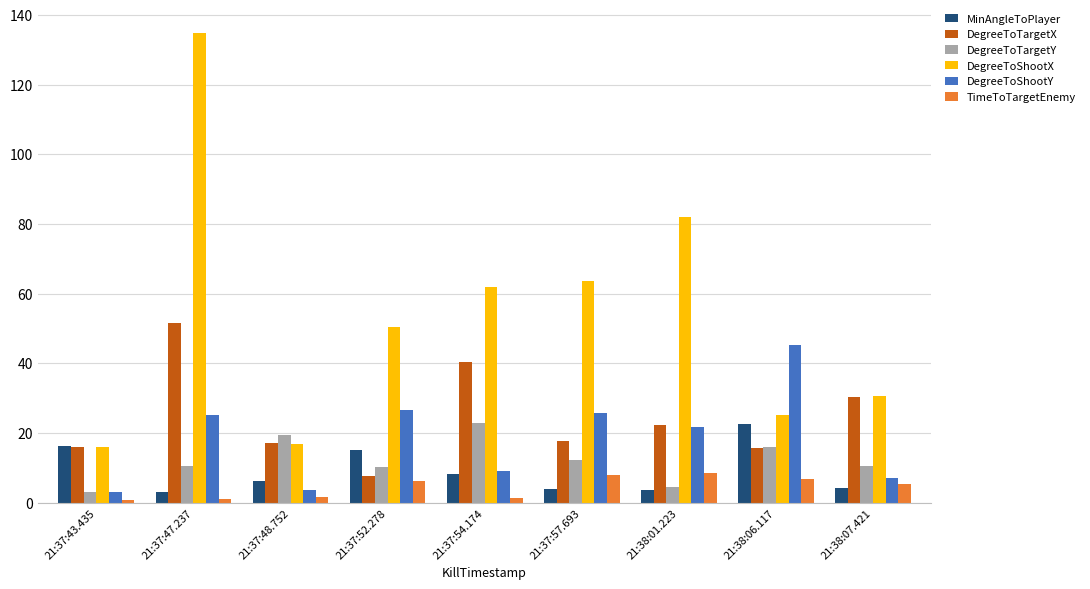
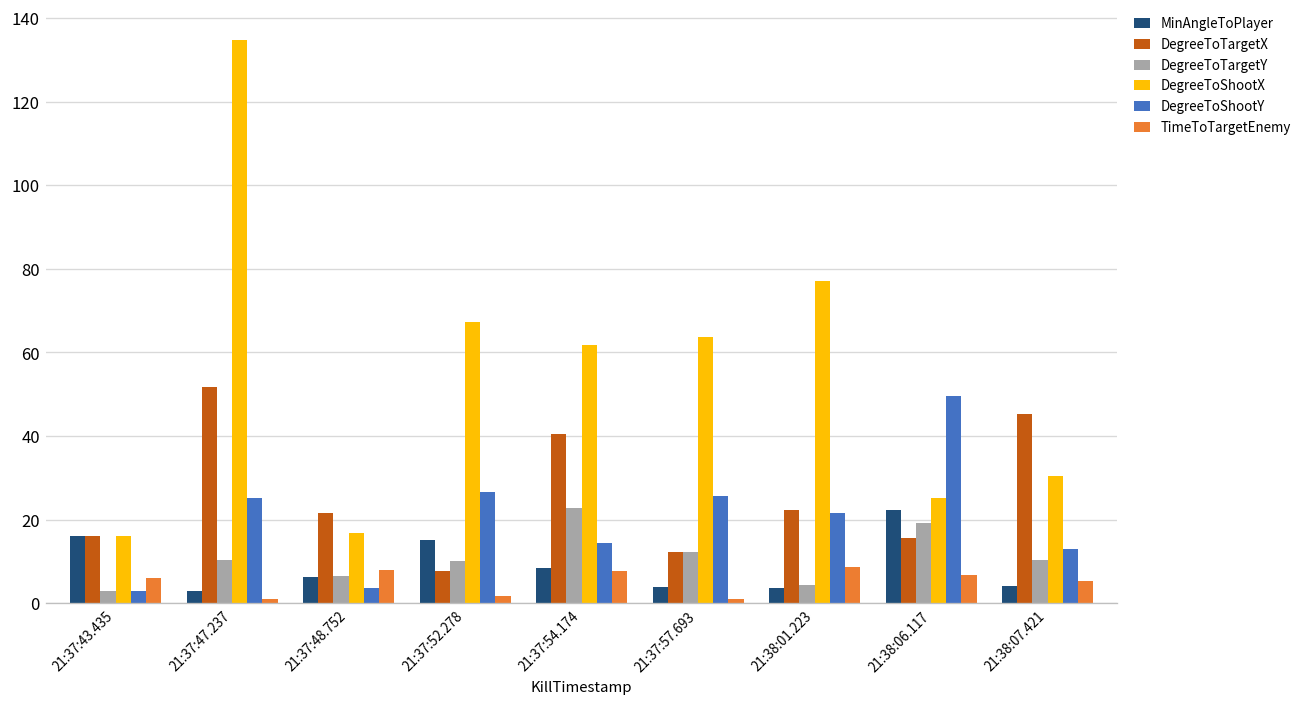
  {
    "MinAngleToPlayer": {
      "21:37:43.435": 16,
      "21:37:47.237": 3,
      "21:37:48.752": 6,
      "21:37:52.278": 15,
      "21:37:54.174": 8,
      "21:37:57.693": 4,
      "21:38:01.223": 4,
      "21:38:06.117": 22,
      "21:38:07.421": 4
    },
    "DegreeToTargetX": {
      "21:37:43.435": 16,
      "21:37:47.237": 52,
-     "21:37:48.752": 17,
+     "21:37:48.752": 22,
      "21:37:52.278": 8,
      "21:37:54.174": 40,
-     "21:37:57.693": 18,
+     "21:37:57.693": 12,
      "21:38:01.223": 22,
      "21:38:06.117": 16,
-     "21:38:07.421": 30
+     "21:38:07.421": 45
    },
    "DegreeToTargetY": {
      "21:37:43.435": 3,
      "21:37:47.237": 10,
-     "21:37:48.752": 20,
+     "21:37:48.752": 7,
      "21:37:52.278": 10,
      "21:37:54.174": 23,
      "21:37:57.693": 12,
      "21:38:01.223": 5,
-     "21:38:06.117": 16,
+     "21:38:06.117": 19,
      "21:38:07.421": 10
    },
    "DegreeToShootX": {
      "21:37:43.435": 16,
      "21:37:47.237": 135,
      "21:37:48.752": 17,
-     "21:37:52.278": 50,
+     "21:37:52.278": 67,
      "21:37:54.174": 62,
      "21:37:57.693": 64,
-     "21:38:01.223": 82,
+     "21:38:01.223": 77,
      "21:38:06.117": 25,
      "21:38:07.421": 31
    },
    "DegreeToShootY": {
      "21:37:43.435": 3,
      "21:37:47.237": 25,
      "21:37:48.752": 4,
      "21:37:52.278": 27,
-     "21:37:54.174": 9,
+     "21:37:54.174": 15,
      "21:37:57.693": 26,
      "21:38:01.223": 22,
-     "21:38:06.117": 45,
-     "21:38:07.421": 7
+     "21:38:06.117": 50,
+     "21:38:07.421": 13
    },
    "TimeToTargetEnemy": {
-     "21:37:43.435": 1,
+     "21:37:43.435": 6,
      "21:37:47.237": 1,
-     "21:37:48.752": 2,
-     "21:37:52.278": 6,
-     "21:37:54.174": 1,
-     "21:37:57.693": 8,
+     "21:37:48.752": 8,
+     "21:37:52.278": 2,
+     "21:37:54.174": 8,
+     "21:37:57.693": 1,
      "21:38:01.223": 9,
      "21:38:06.117": 7,
      "21:38:07.421": 5
    }
  }
